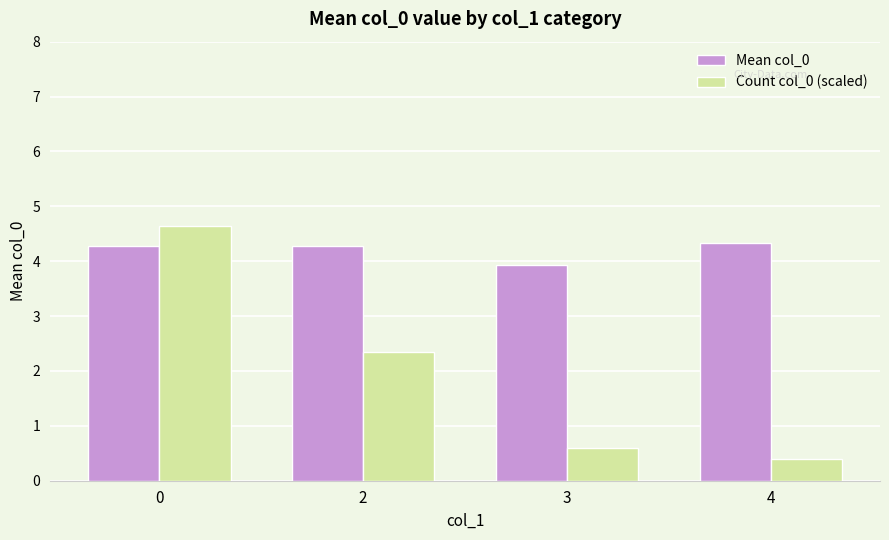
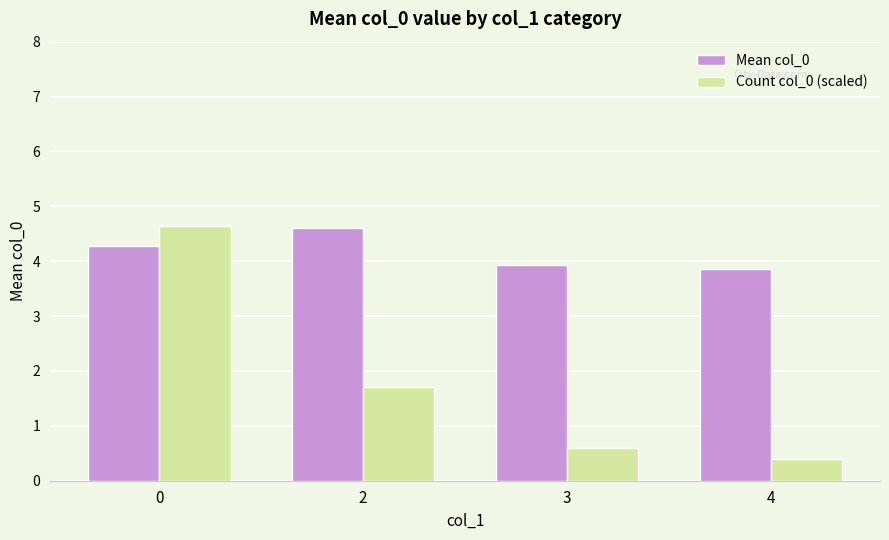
  {
    "Mean col_0": {
      "0": 4.3,
-     "2": 4.3,
+     "2": 4.6,
      "3": 3.9,
-     "4": 4.3
+     "4": 3.9
    },
    "Count col_0 (scaled)": {
      "0": 4.7,
-     "2": 2.4,
+     "2": 1.7,
      "3": 0.6,
      "4": 0.4
    }
  }
